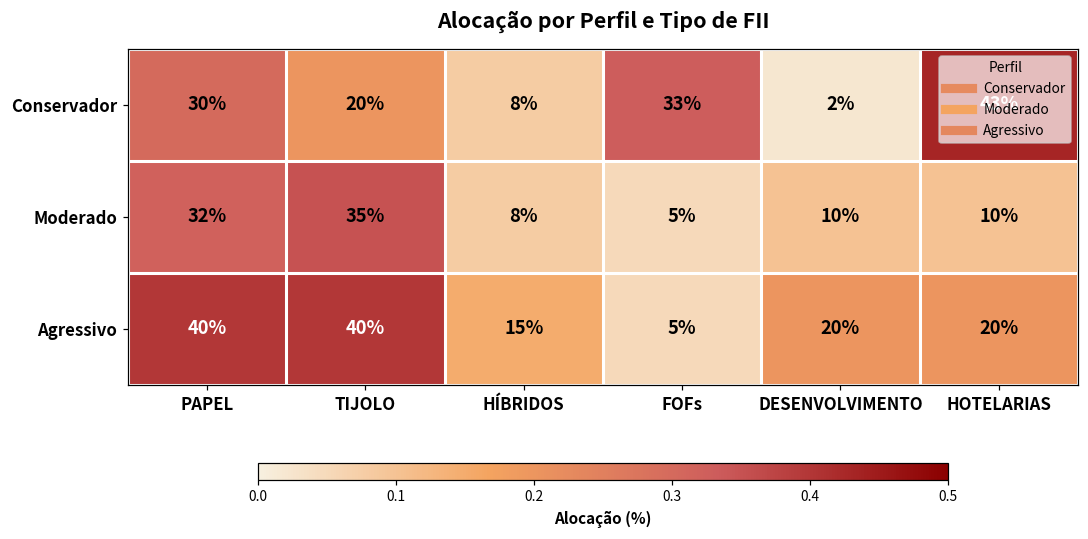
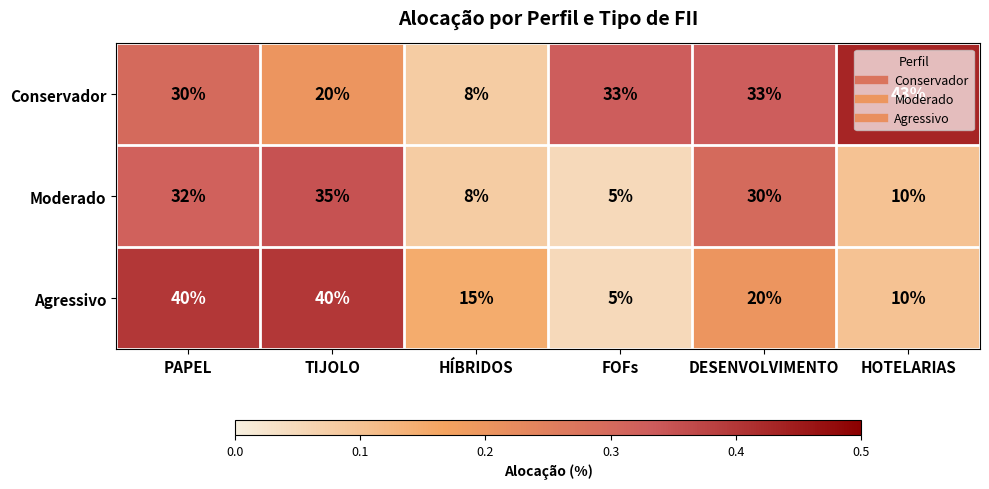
  {
    "Conservador": {
      "PAPEL": "30%",
      "TIJOLO": "20%",
      "HÍBRIDOS": "8%",
      "FOFs": "33%",
-     "DESENVOLVIMENTO": "2%"
+     "DESENVOLVIMENTO": "33%"
    },
    "Moderado": {
      "PAPEL": "32%",
      "TIJOLO": "35%",
      "HÍBRIDOS": "8%",
      "FOFs": "5%",
-     "DESENVOLVIMENTO": "10%",
+     "DESENVOLVIMENTO": "30%",
      "HOTELARIAS": "10%"
    },
    "Agressivo": {
      "PAPEL": "40%",
      "TIJOLO": "40%",
      "HÍBRIDOS": "15%",
      "FOFs": "5%",
      "DESENVOLVIMENTO": "20%",
-     "HOTELARIAS": "20%"
+     "HOTELARIAS": "10%"
    }
  }
